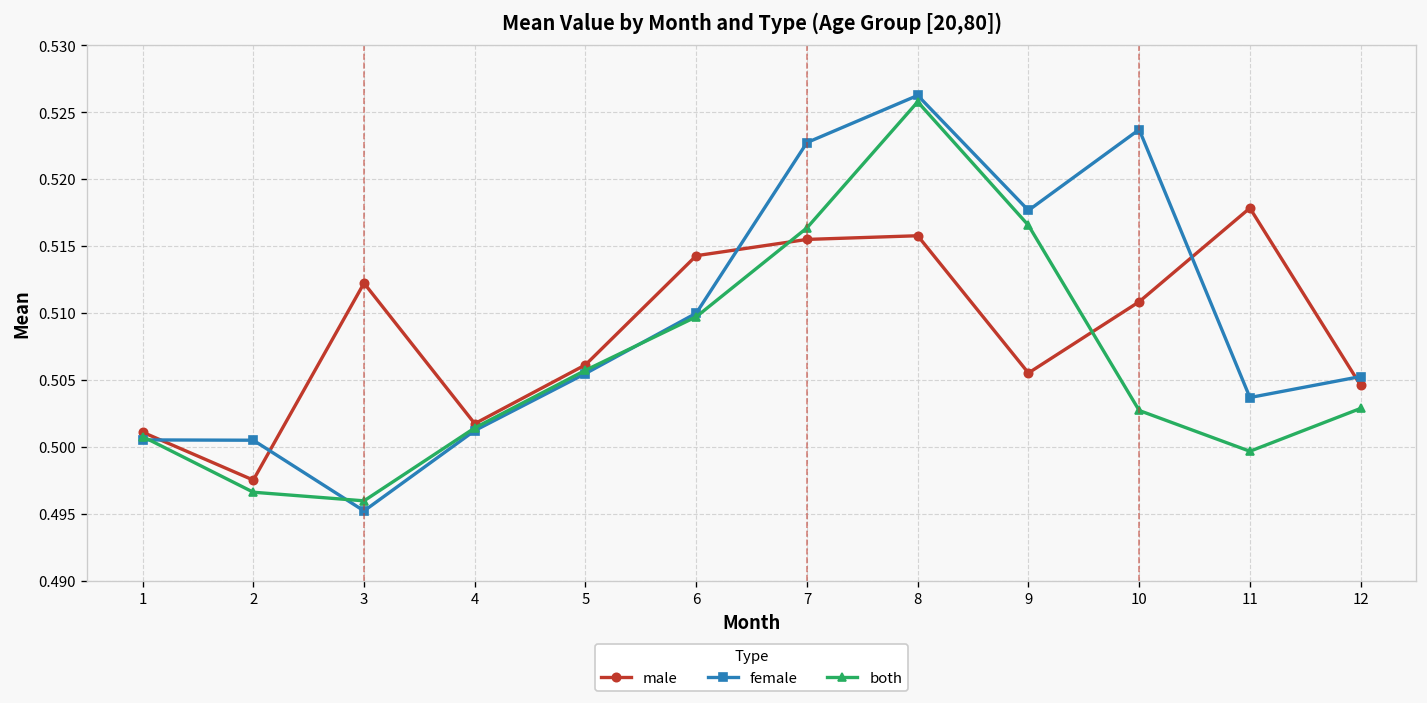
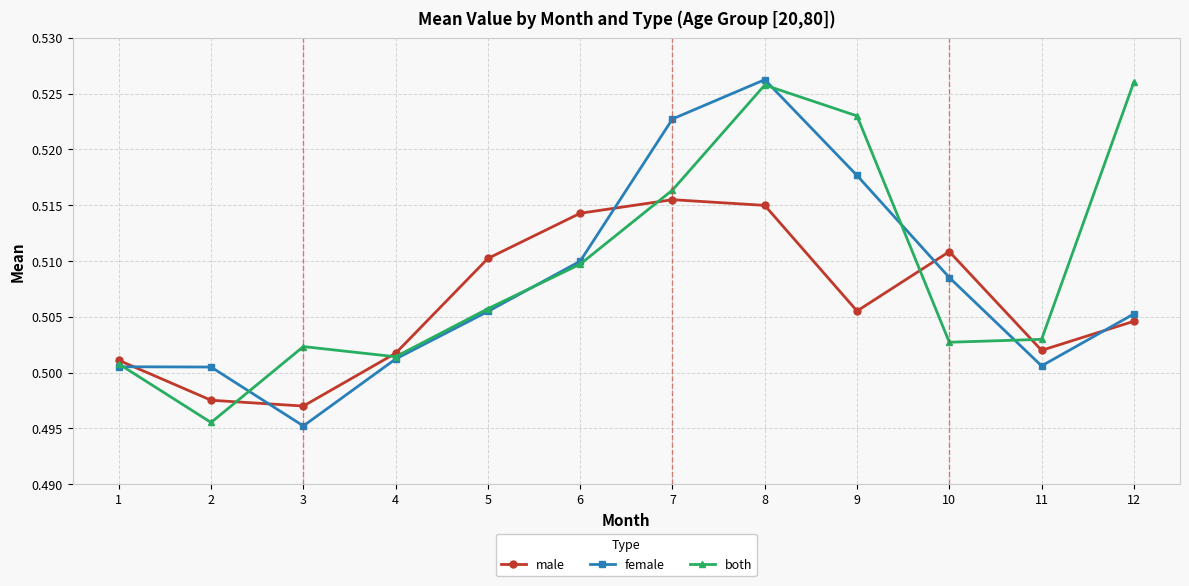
  {
    "male": {
      "1": 0.5011,
      "2": 0.4975,
-     "3": 0.5122,
+     "3": 0.4970,
      "4": 0.5017,
-     "5": 0.5061,
+     "5": 0.5102,
      "6": 0.5143,
      "7": 0.5155,
-     "8": 0.5158,
+     "8": 0.5150,
      "9": 0.5055,
      "10": 0.5108,
-     "11": 0.5178,
+     "11": 0.5020,
      "12": 0.5046
    },
    "female": {
      "1": 0.5005,
      "2": 0.5005,
      "3": 0.4952,
      "5": 0.5055,
      "6": 0.5100,
      "7": 0.5227,
      "8": 0.5263,
      "9": 0.5177,
-     "10": 0.5237,
-     "11": 0.5037,
+     "10": 0.5085,
+     "11": 0.5006,
      "12": 0.5053
    },
    "both": {
      "1": 0.5008,
-     "2": 0.4966,
-     "3": 0.4960,
+     "2": 0.4955,
+     "3": 0.5023,
      "5": 0.5057,
      "6": 0.5097,
      "7": 0.5164,
      "8": 0.5258,
-     "9": 0.5165,
+     "9": 0.5230,
      "10": 0.5027,
-     "11": 0.4997,
-     "12": 0.5029
+     "11": 0.5030,
+     "12": 0.5260
    }
  }
